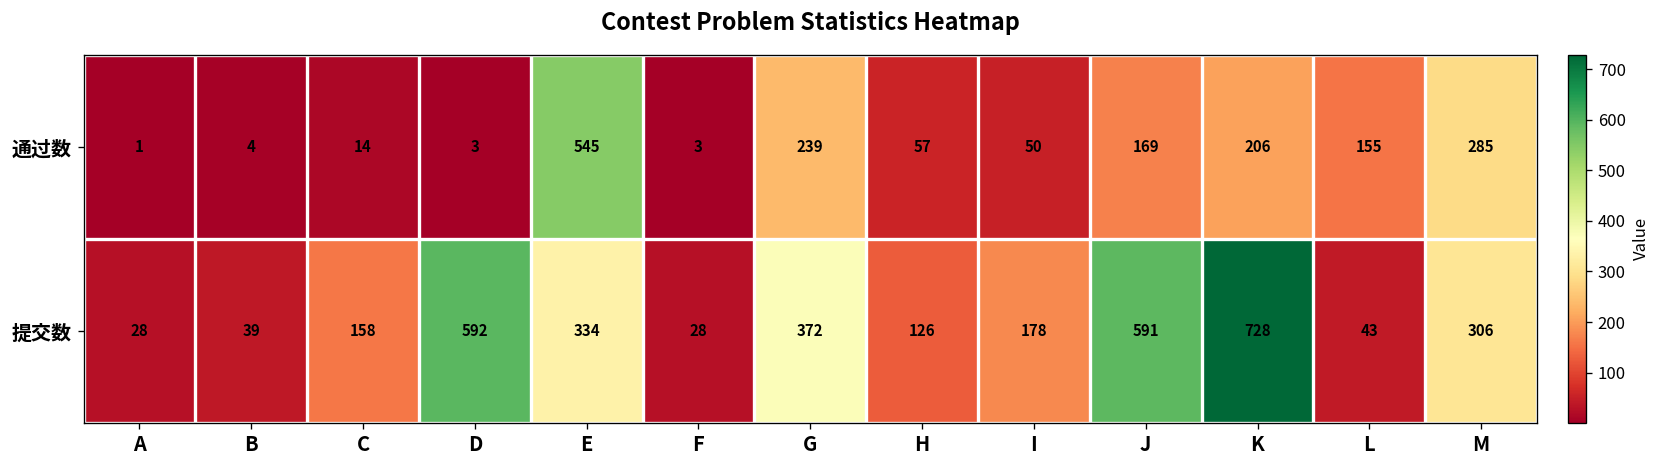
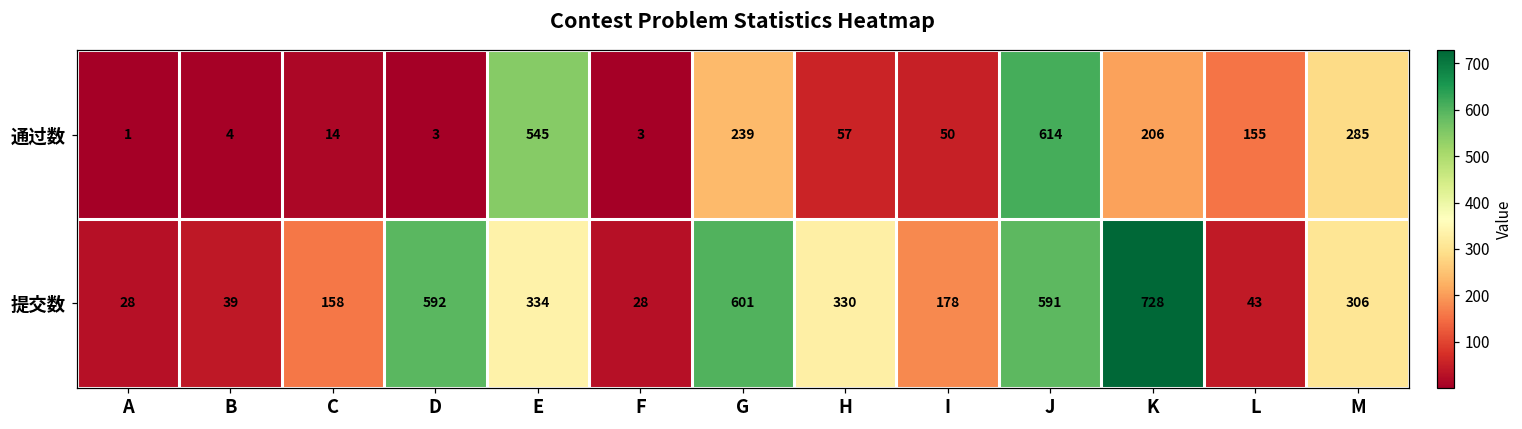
  {
    "通过数": {
      "A": 1,
      "B": 4,
      "C": 14,
      "D": 3,
      "E": 545,
      "F": 3,
      "G": 239,
      "H": 57,
      "I": 50,
-     "J": 169,
+     "J": 614,
      "K": 206,
      "L": 155,
      "M": 285
    },
    "提交数": {
      "A": 28,
      "B": 39,
      "C": 158,
      "D": 592,
      "E": 334,
      "F": 28,
-     "G": 372,
-     "H": 126,
+     "G": 601,
+     "H": 330,
      "I": 178,
      "J": 591,
      "K": 728,
      "L": 43,
      "M": 306
    }
  }
